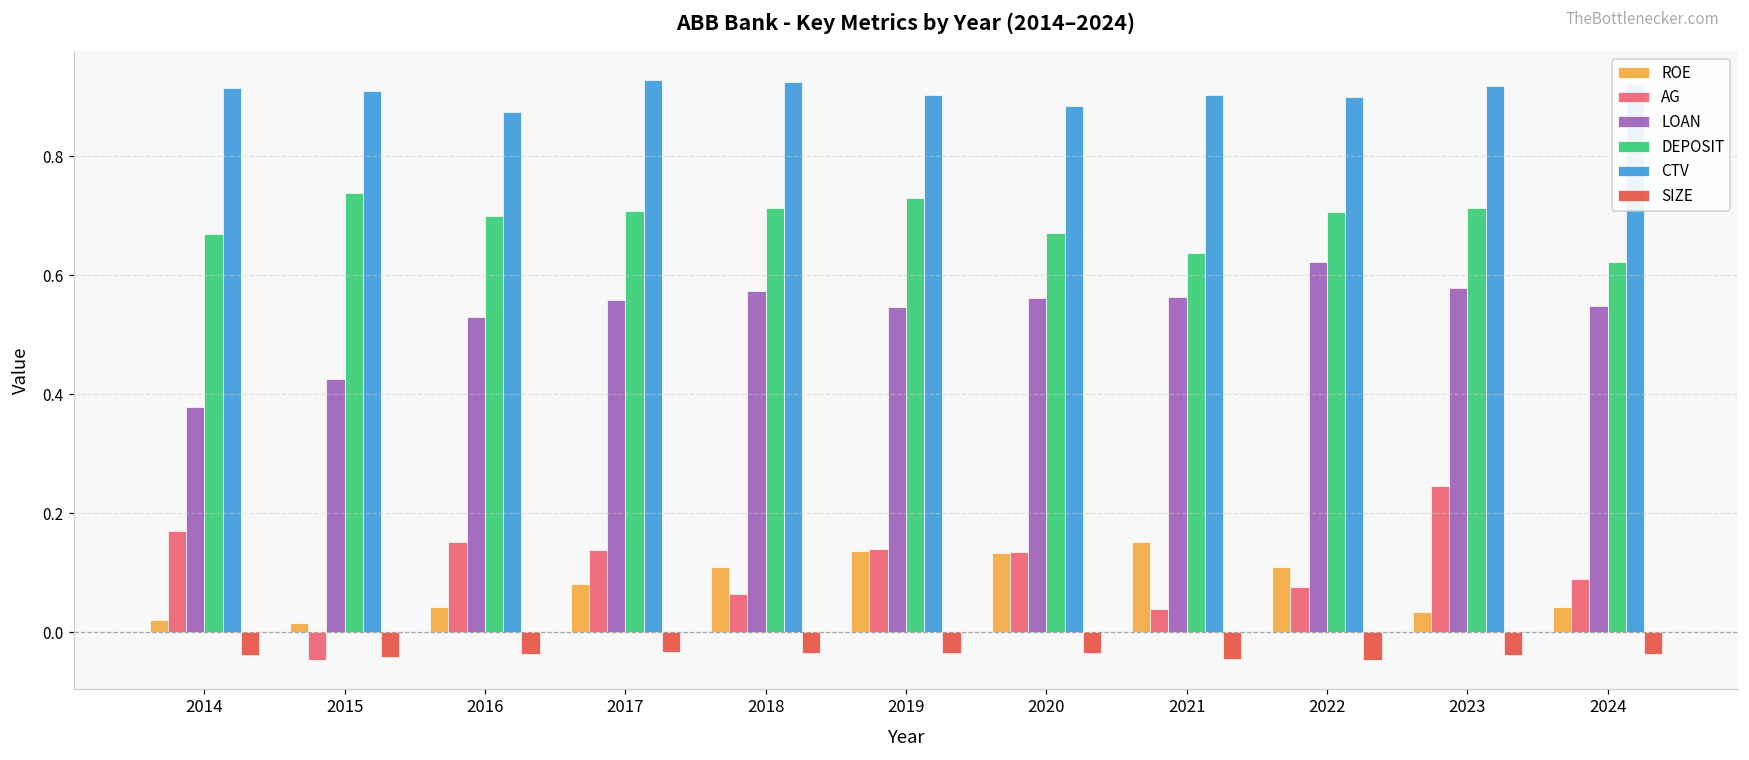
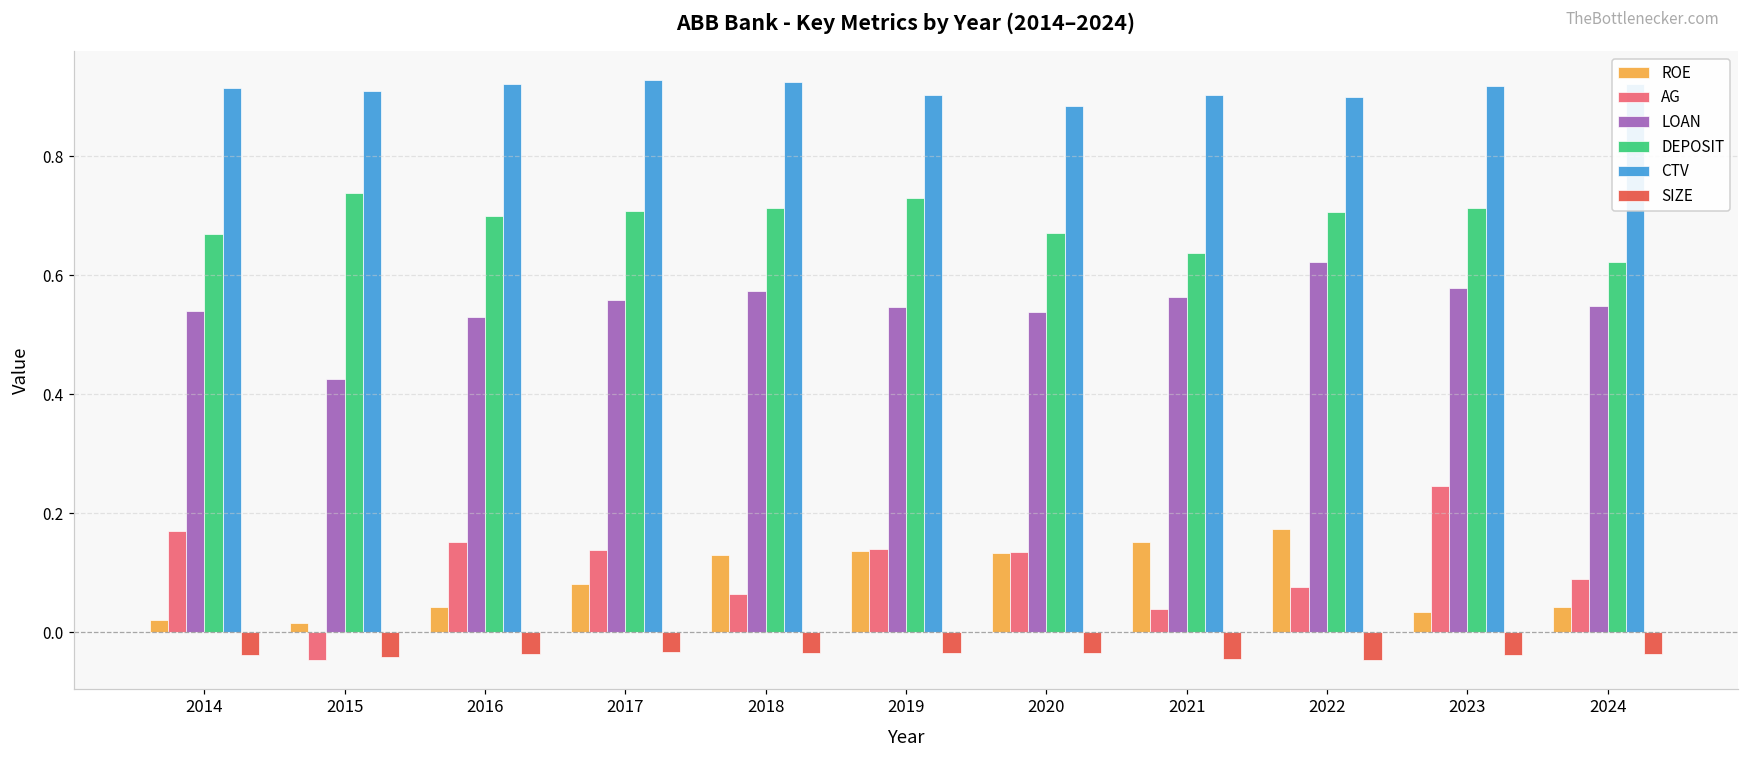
  {
    "ROE": {
      "2014": 0.02,
      "2015": 0.02,
      "2016": 0.04,
      "2017": 0.08,
-     "2018": 0.11,
+     "2018": 0.13,
      "2019": 0.14,
      "2020": 0.13,
      "2021": 0.15,
-     "2022": 0.11,
+     "2022": 0.17,
      "2023": 0.03,
      "2024": 0.04
    },
    "LOAN": {
-     "2014": 0.38,
+     "2014": 0.54,
      "2015": 0.43,
      "2016": 0.53,
      "2017": 0.56,
      "2018": 0.57,
      "2019": 0.55,
-     "2020": 0.56,
+     "2020": 0.54,
      "2021": 0.56,
      "2022": 0.62,
      "2023": 0.58,
      "2024": 0.55
    },
    "DEPOSIT": {
      "2014": 0.67,
      "2015": 0.74,
      "2016": 0.70,
      "2017": 0.71,
      "2018": 0.71,
      "2019": 0.73,
      "2020": 0.67,
      "2021": 0.64,
      "2022": 0.71,
      "2023": 0.71,
      "2024": 0.62
    },
    "CTV": {
      "2014": 0.92,
      "2015": 0.91,
-     "2016": 0.87,
+     "2016": 0.92,
      "2017": 0.93,
      "2018": 0.92,
      "2019": 0.90,
      "2020": 0.88,
      "2021": 0.90,
      "2022": 0.90,
      "2023": 0.92
    }
  }
